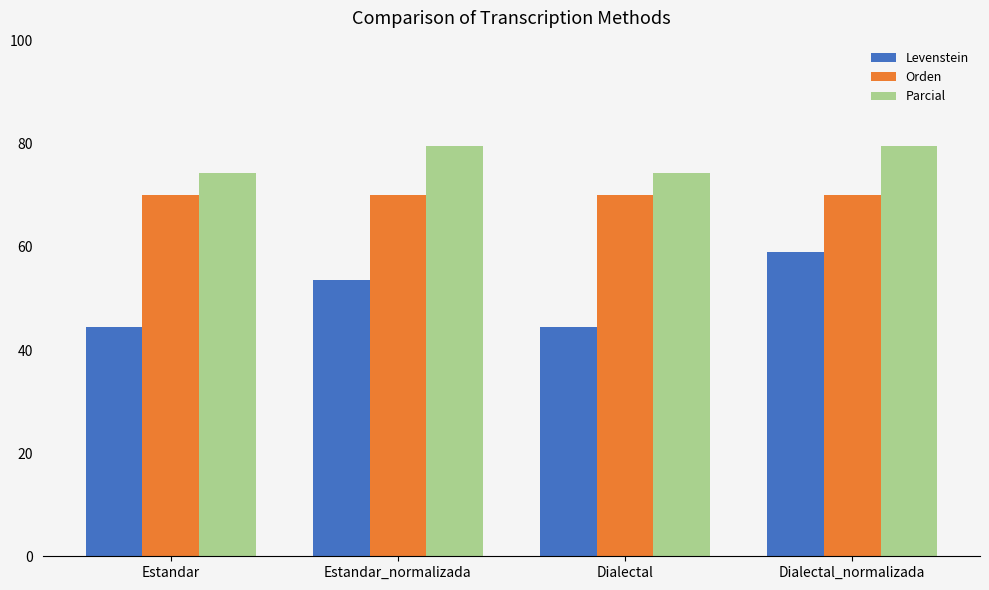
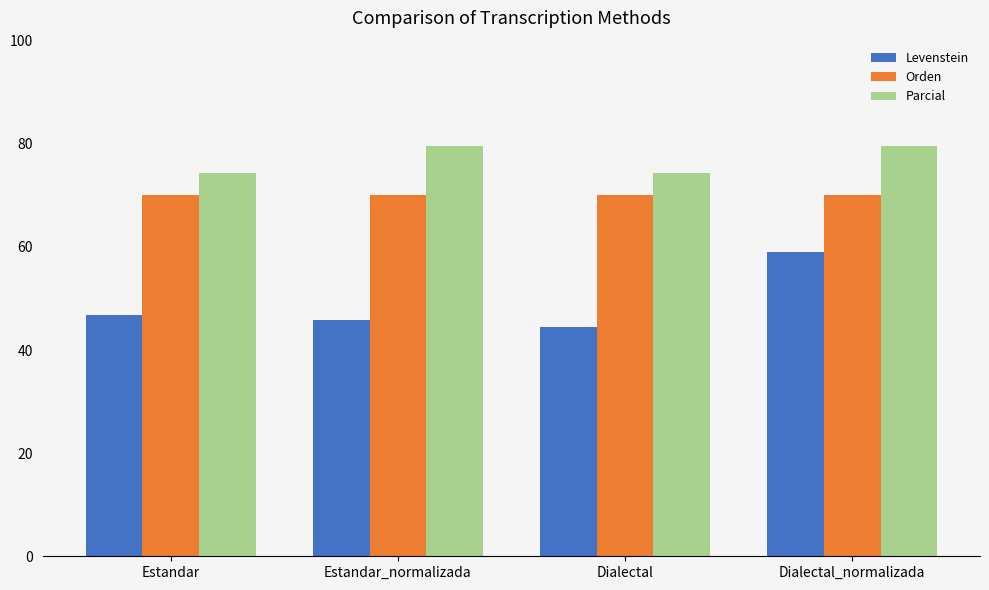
  {
    "Levenstein": {
-     "Estandar": 45,
-     "Estandar_normalizada": 54,
+     "Estandar": 47,
+     "Estandar_normalizada": 46,
      "Dialectal": 44,
      "Dialectal_normalizada": 59
    },
    "Orden": {
      "Estandar": 70,
      "Estandar_normalizada": 70,
      "Dialectal": 70,
      "Dialectal_normalizada": 70
    },
    "Parcial": {
      "Estandar": 74,
      "Estandar_normalizada": 80,
      "Dialectal": 74,
      "Dialectal_normalizada": 80
    }
  }
